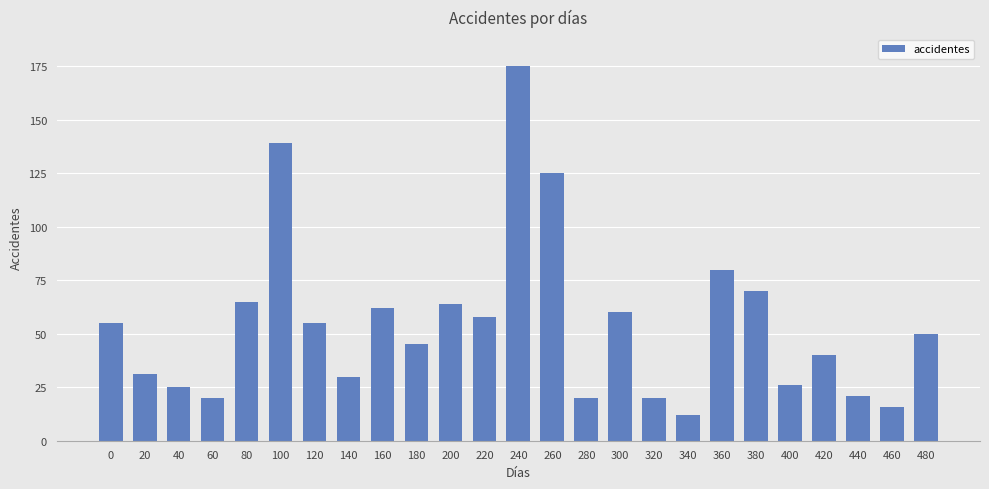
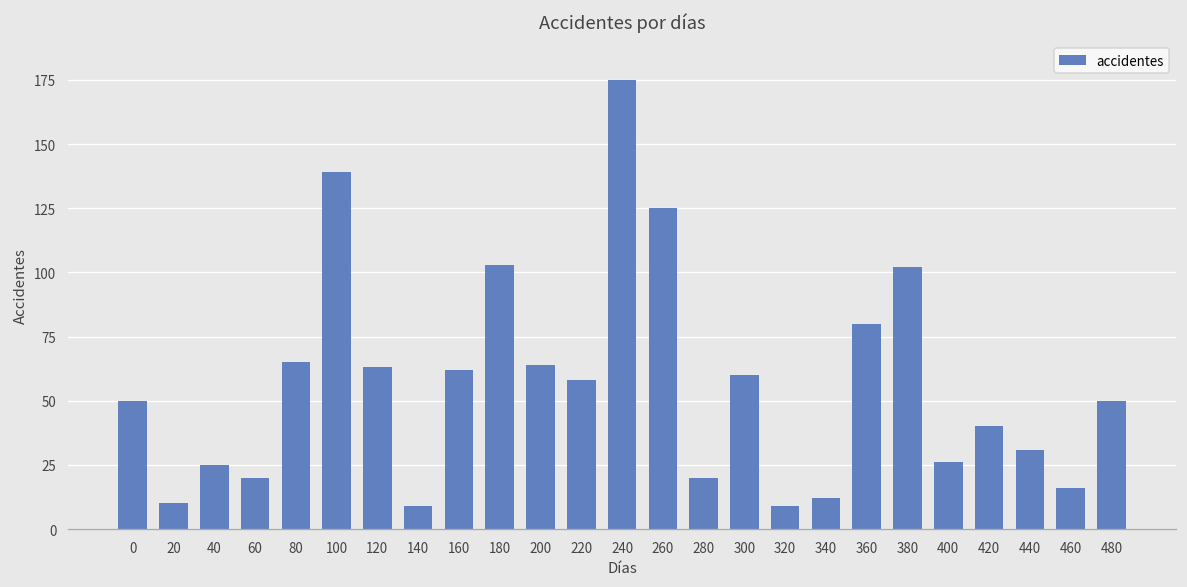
  {
-   "0": 55,
-   "20": 31,
+   "0": 50,
+   "20": 10,
    "40": 25,
    "60": 20,
    "80": 65,
    "100": 139,
-   "120": 55,
-   "140": 30,
+   "120": 63,
+   "140": 9,
    "160": 62,
-   "180": 45,
+   "180": 103,
    "200": 64,
    "220": 58,
    "240": 175,
    "260": 125,
    "280": 20,
    "300": 60,
-   "320": 20,
+   "320": 9,
    "340": 12,
    "360": 80,
-   "380": 70,
+   "380": 102,
    "400": 26,
    "420": 40,
-   "440": 21,
+   "440": 31,
    "460": 16,
    "480": 50
  }
